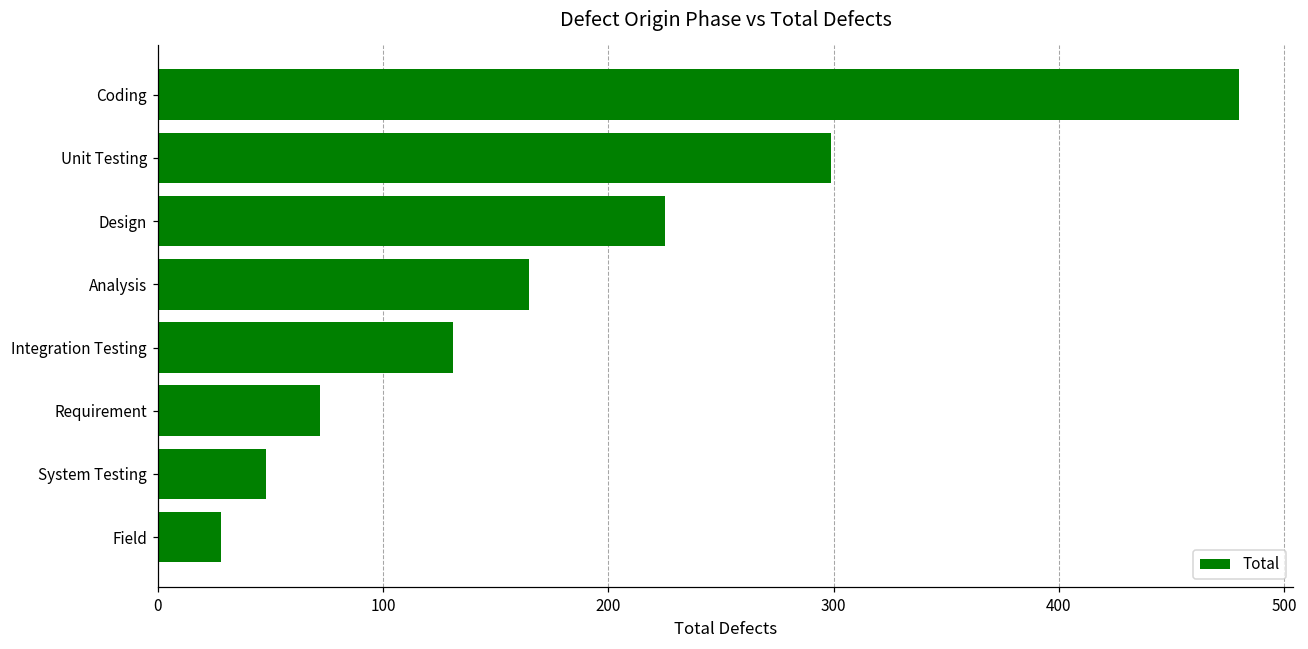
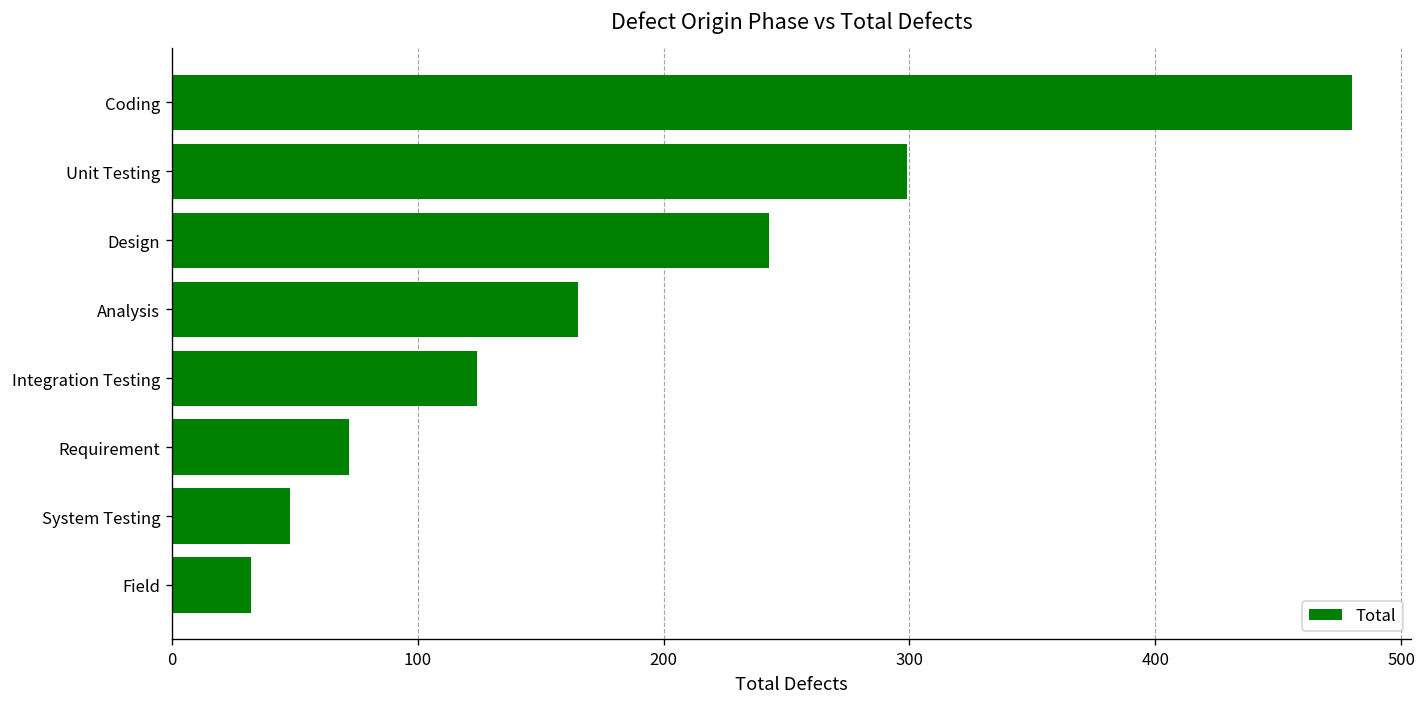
  {
    "Coding": 480,
    "Unit Testing": 299,
-   "Design": 225,
+   "Design": 243,
    "Analysis": 165,
-   "Integration Testing": 131,
+   "Integration Testing": 124,
    "Requirement": 72,
    "System Testing": 48,
-   "Field": 28
+   "Field": 32
  }
